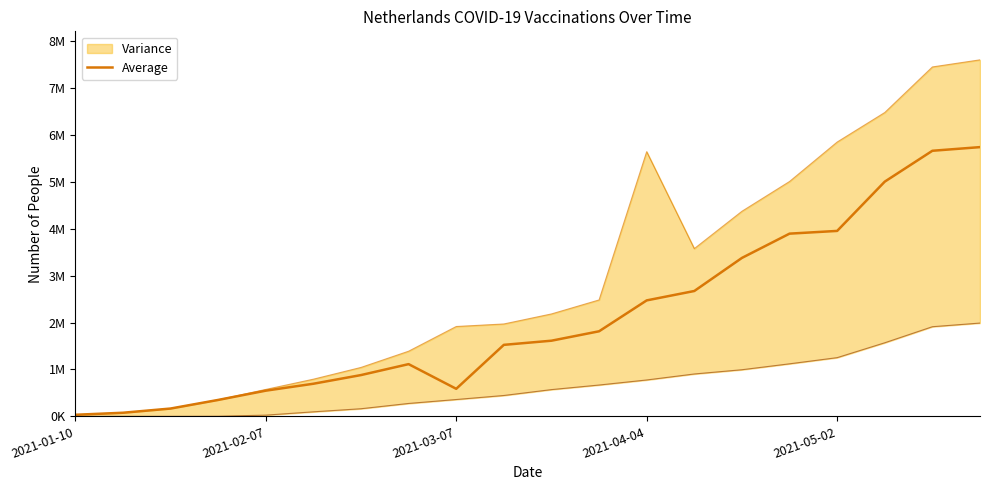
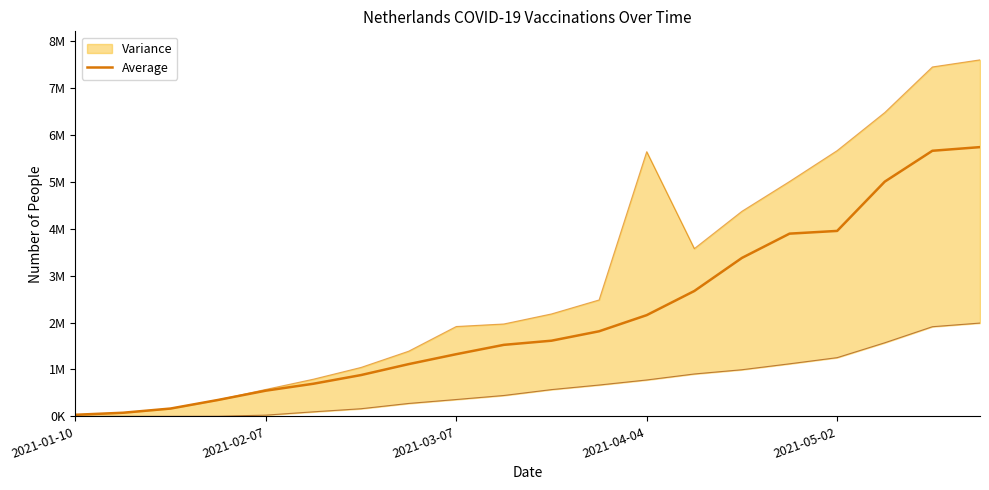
  {
    "Average": {
-     "2021-03-07": 600000,
-     "2021-04-04": 2500000,
+     "2021-03-07": 1300000,
+     "2021-04-04": 2200000,
      "2021-05-02": 4000000
    },
    "Variance": {
      "2021-03-07": 1900000,
      "2021-04-04": 5600000,
-     "2021-05-02": 5800000
+     "2021-05-02": 5700000
    }
  }
